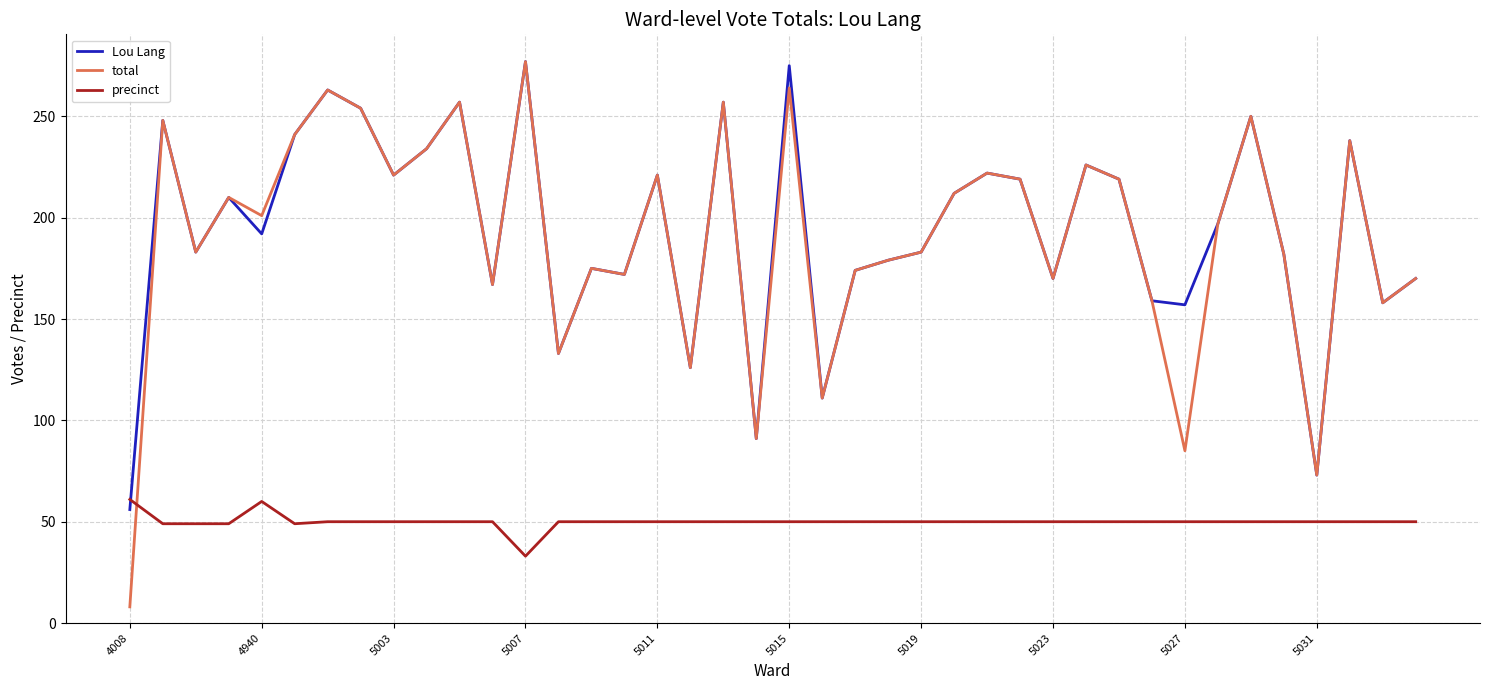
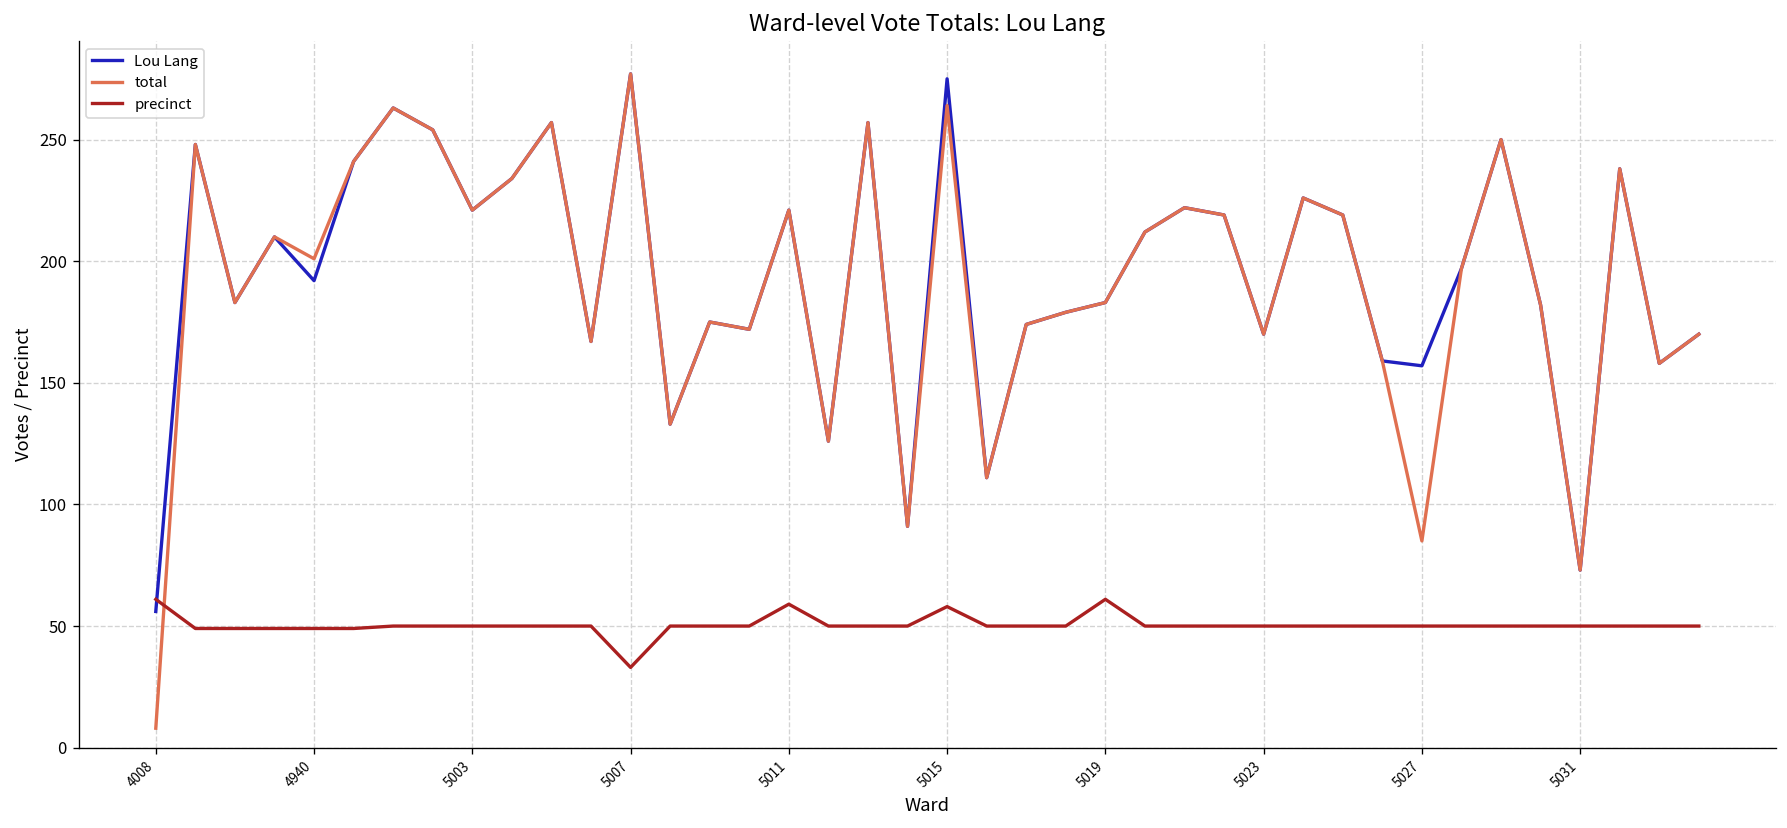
  {
    "Lou Lang": {
      "4008": 56,
      "4940": 192,
      "5015": 275,
      "5027": 157
    },
    "total": {
      "4008": 8,
      "4940": 201,
      "5015": 264,
      "5027": 85
    },
    "precinct": {
      "4008": 61,
-     "4940": 60,
+     "4940": 49,
      "5003": 50,
      "5007": 33,
-     "5011": 50,
-     "5015": 50,
-     "5019": 50,
+     "5011": 59,
+     "5015": 58,
+     "5019": 61,
      "5023": 50,
      "5027": 50,
      "5031": 50
    }
  }
